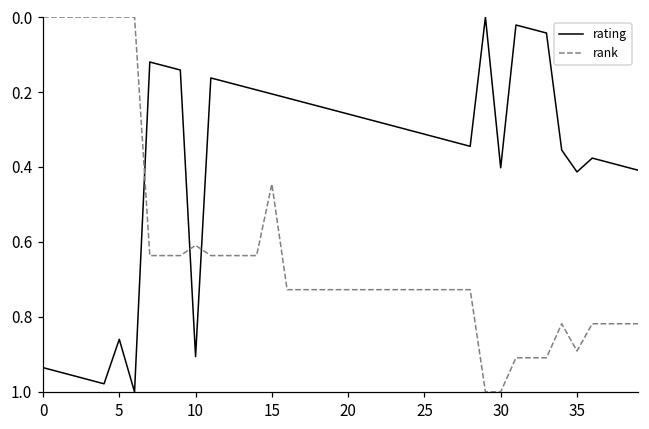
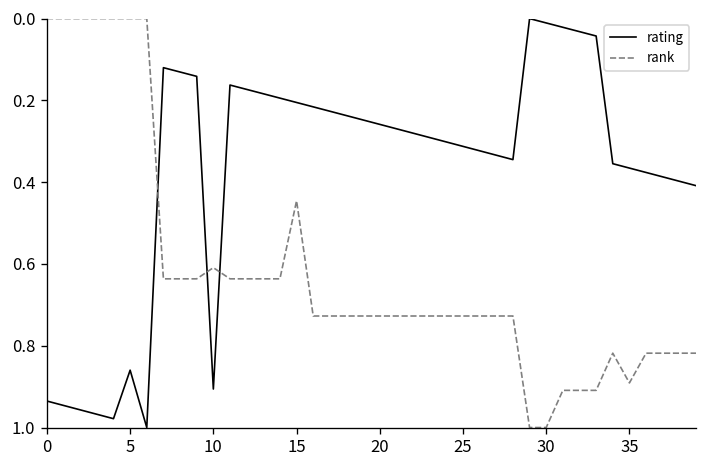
  {
    "rating": {
      "0": 0.94,
      "5": 0.86,
      "10": 0.91,
      "15": 0.21,
      "20": 0.26,
      "25": 0.31,
-     "30": 0.40,
-     "35": 0.41
+     "30": 0.01,
+     "35": 0.37
    },
    "rank": {
      "0": 0.00,
      "5": 0.00,
      "10": 0.61,
      "15": 0.45,
      "20": 0.73,
      "25": 0.73,
      "30": 1.00,
      "35": 0.89
    }
  }
